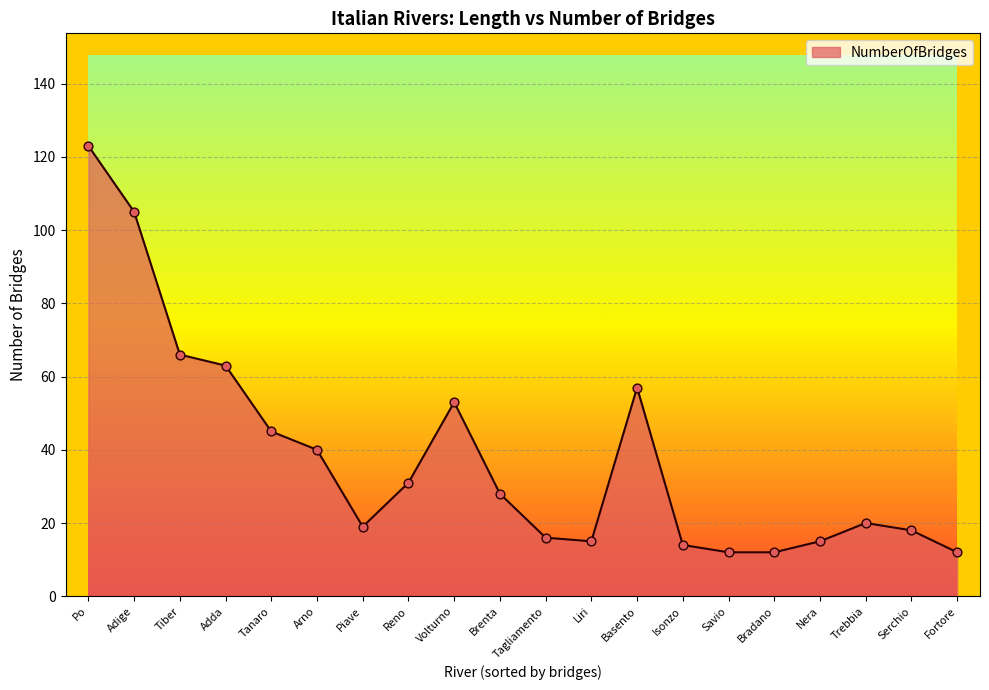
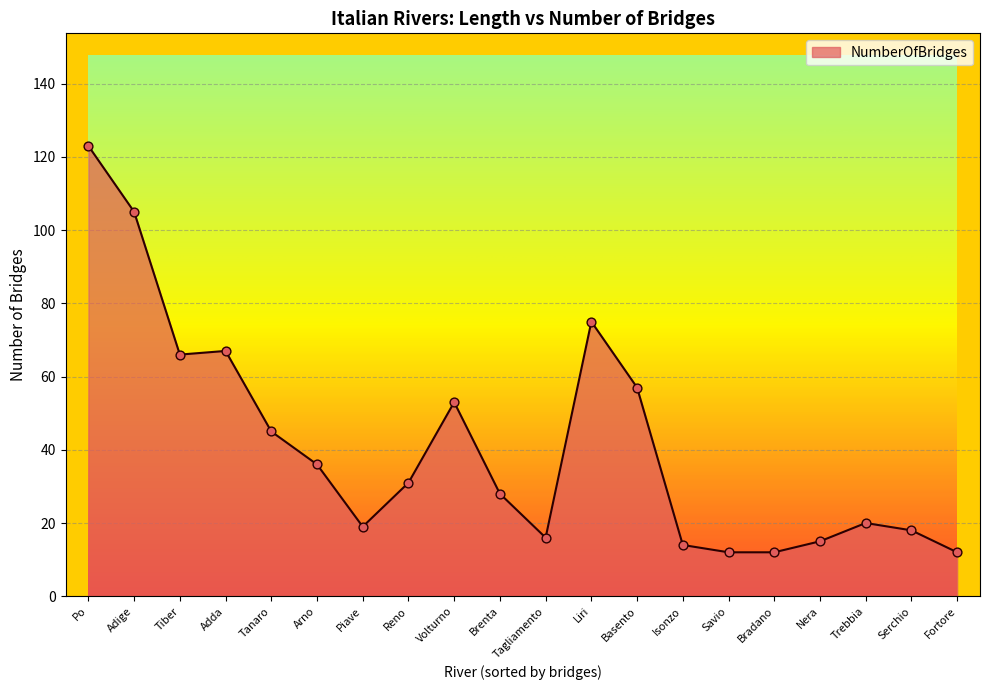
  {
    "Po": 123,
    "Adige": 105,
    "Tiber": 66,
-   "Adda": 63,
+   "Adda": 67,
    "Tanaro": 45,
-   "Arno": 40,
+   "Arno": 36,
    "Piave": 19,
    "Reno": 31,
    "Volturno": 53,
    "Brenta": 28,
    "Tagliamento": 16,
-   "Liri": 15,
+   "Liri": 75,
    "Basento": 57,
    "Isonzo": 14,
    "Savio": 12,
    "Bradano": 12,
    "Nera": 15,
    "Trebbia": 20,
    "Serchio": 18,
    "Fortore": 12
  }
